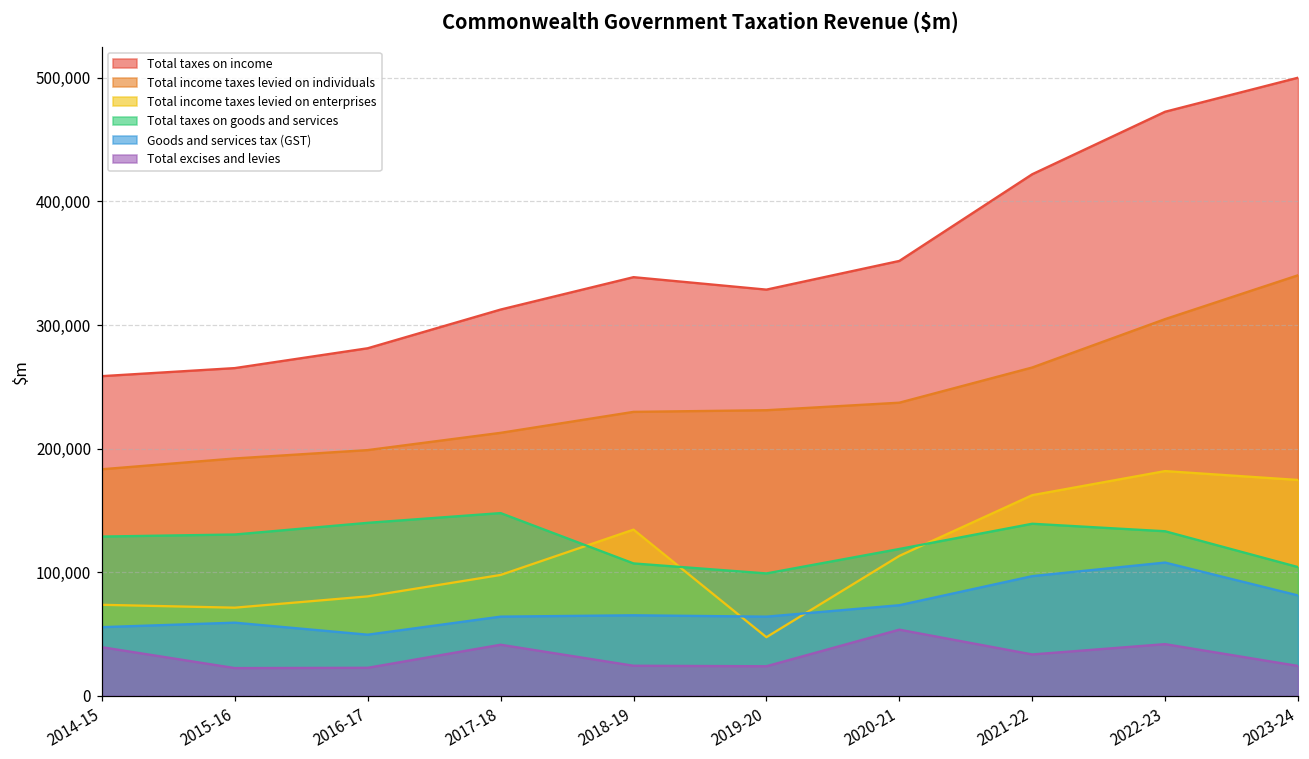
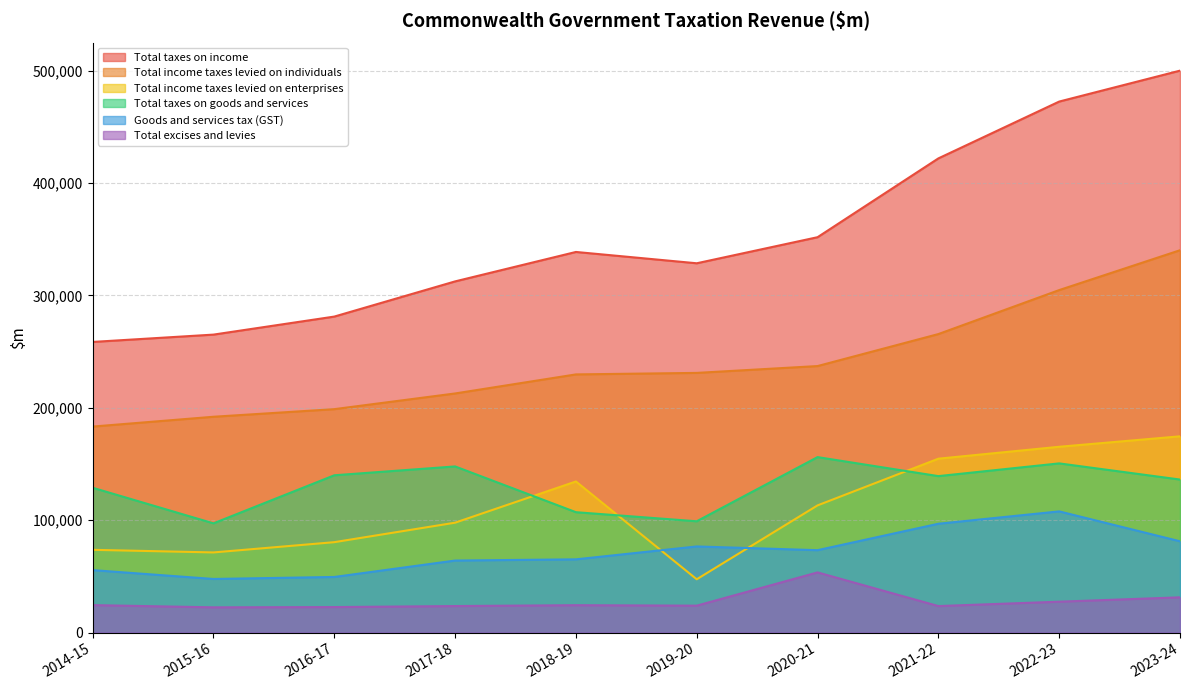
  {
    "Total income taxes levied on enterprises": {
      "2014-15": "74,000",
      "2015-16": "71,000",
      "2016-17": "80,000",
      "2017-18": "98,000",
      "2018-19": "134,000",
      "2019-20": "47,000",
      "2020-21": "113,000",
-     "2021-22": "162,000",
-     "2022-23": "182,000",
+     "2021-22": "155,000",
+     "2022-23": "165,000",
      "2023-24": "175,000"
    },
    "Total taxes on goods and services": {
      "2014-15": "129,000",
-     "2015-16": "131,000",
+     "2015-16": "97,000",
      "2016-17": "140,000",
      "2017-18": "148,000",
      "2018-19": "107,000",
      "2019-20": "99,000",
-     "2020-21": "119,000",
+     "2020-21": "156,000",
      "2021-22": "139,000",
-     "2022-23": "133,000",
-     "2023-24": "104,000"
+     "2022-23": "151,000",
+     "2023-24": "136,000"
    },
    "Goods and services tax (GST)": {
      "2014-15": "56,000",
-     "2015-16": "59,000",
+     "2015-16": "48,000",
      "2016-17": "49,000",
      "2017-18": "64,000",
      "2018-19": "65,000",
-     "2019-20": "64,000",
+     "2019-20": "77,000",
      "2020-21": "73,000",
      "2021-22": "97,000",
      "2022-23": "108,000",
      "2023-24": "81,000"
    },
    "Total excises and levies": {
-     "2014-15": "39,000",
+     "2014-15": "24,000",
      "2015-16": "22,000",
      "2016-17": "23,000",
-     "2017-18": "41,000",
+     "2017-18": "24,000",
      "2018-19": "24,000",
      "2019-20": "24,000",
      "2020-21": "54,000",
-     "2021-22": "33,000",
-     "2022-23": "42,000",
-     "2023-24": "24,000"
+     "2021-22": "24,000",
+     "2022-23": "27,000",
+     "2023-24": "31,000"
    }
  }
